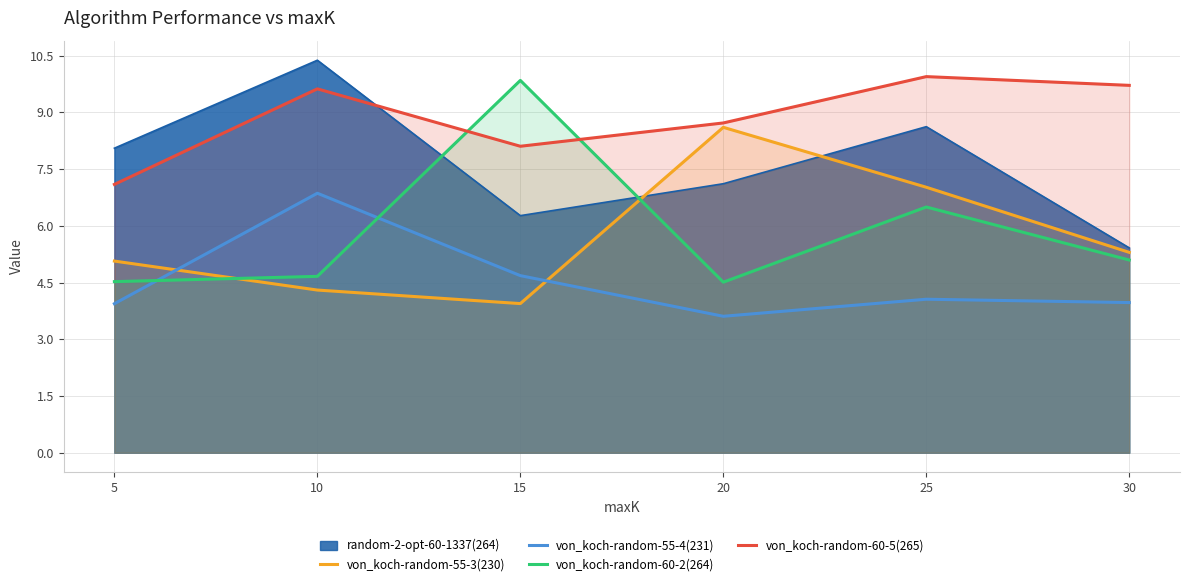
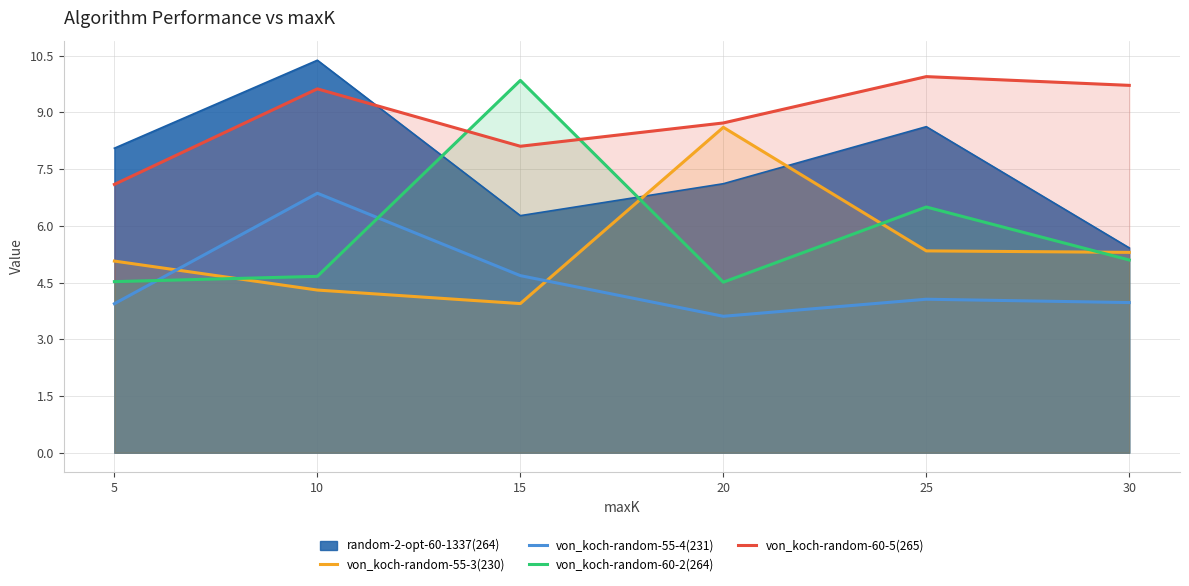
  {
    "random-2-opt-60-1337(264)": {
      "5": 8.1,
      "10": 10.4,
      "15": 6.3,
      "20": 7.1,
      "25": 8.6,
      "30": 5.4
    },
    "von_koch-random-55-3(230)": {
      "5": 5.1,
      "10": 4.3,
      "15": 3.9,
      "20": 8.6,
-     "25": 7.0,
+     "25": 5.3,
      "30": 5.3
    },
    "von_koch-random-55-4(231)": {
      "5": 3.9,
      "10": 6.9,
      "15": 4.7,
      "20": 3.6,
      "25": 4.1,
      "30": 4.0
    },
    "von_koch-random-60-2(264)": {
      "5": 4.5,
      "10": 4.7,
      "15": 9.8,
      "20": 4.5,
      "25": 6.5,
      "30": 5.1
    },
    "von_koch-random-60-5(265)": {
      "5": 7.1,
      "10": 9.6,
      "15": 8.1,
      "20": 8.7,
      "25": 9.9,
      "30": 9.7
    }
  }
